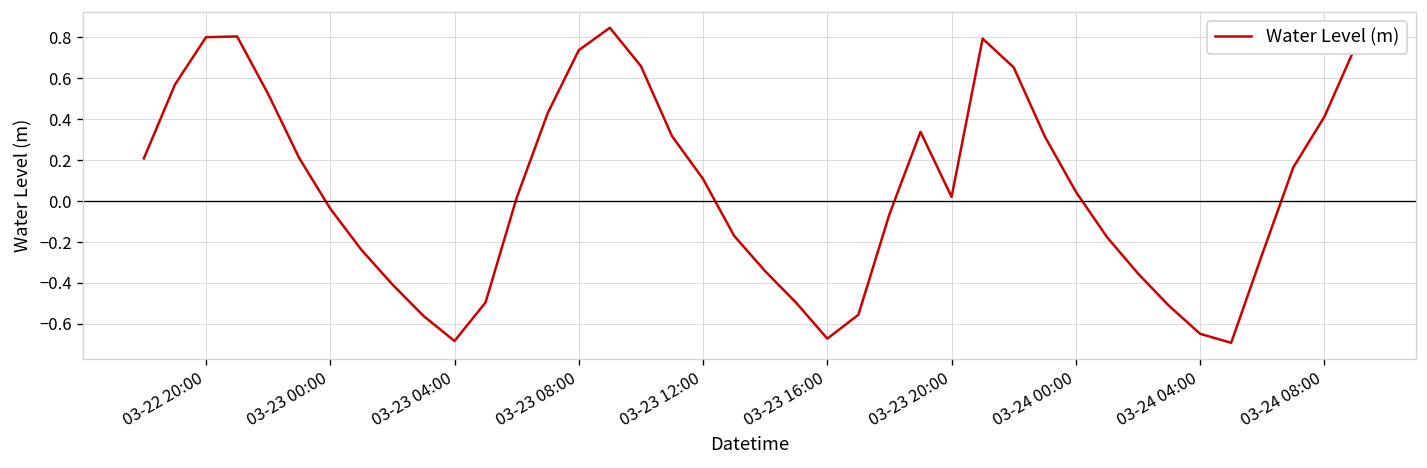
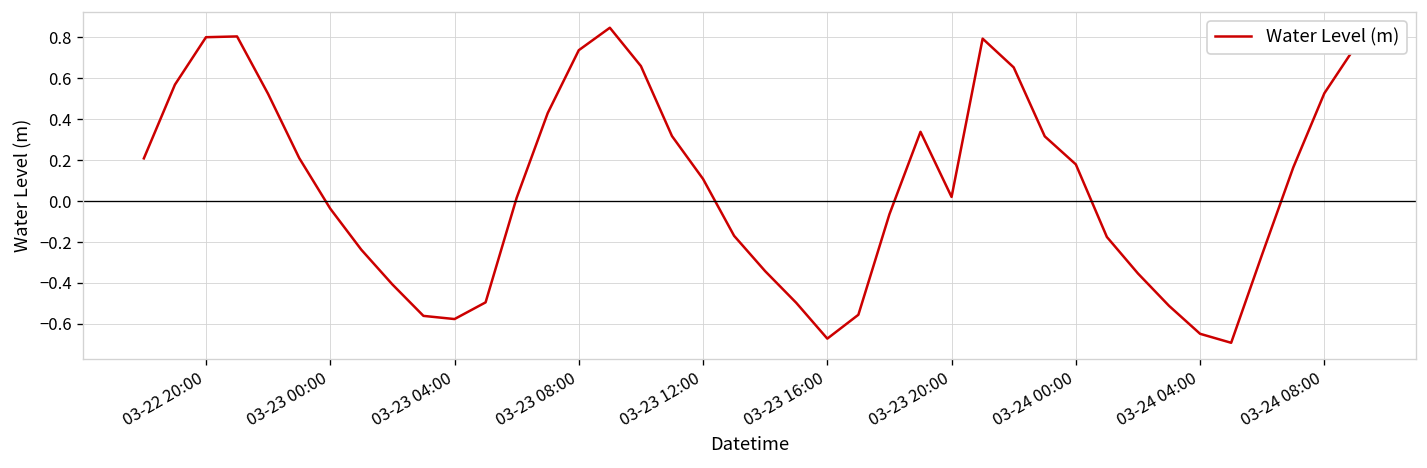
  {
    "03-22 20:00": 0.80,
    "03-23 00:00": -0.04,
-   "03-23 04:00": -0.68,
+   "03-23 04:00": -0.58,
    "03-23 08:00": 0.74,
    "03-23 12:00": 0.11,
    "03-23 16:00": -0.67,
    "03-23 20:00": 0.02,
-   "03-24 00:00": 0.05,
+   "03-24 00:00": 0.18,
    "03-24 04:00": -0.65,
-   "03-24 08:00": 0.41
+   "03-24 08:00": 0.53
  }
